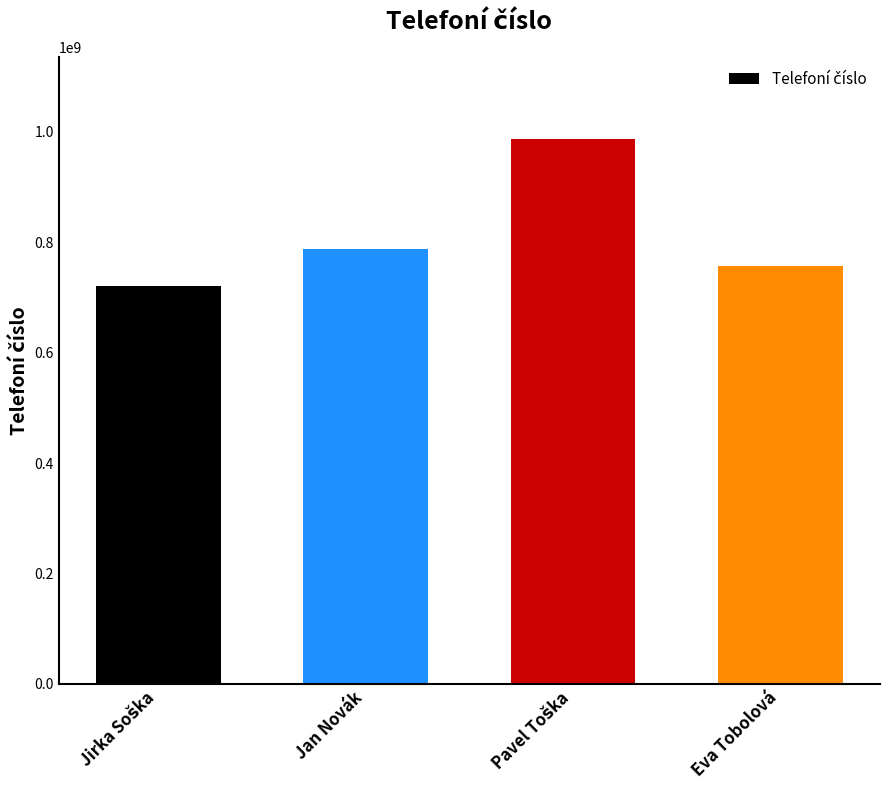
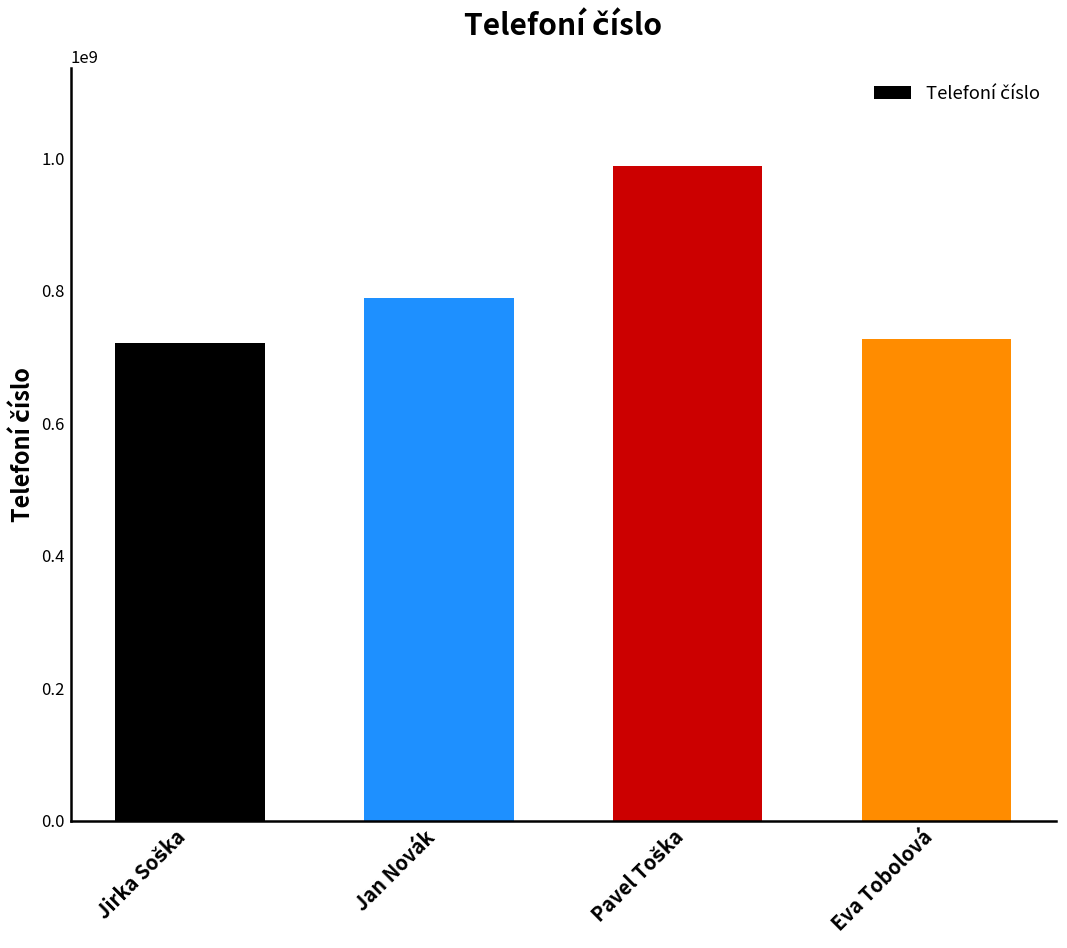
  {
    "Jirka Soška": 720000000,
    "Jan Novák": 790000000,
    "Pavel Toška": 990000000,
-   "Eva Tobolová": 760000000
+   "Eva Tobolová": 730000000
  }
